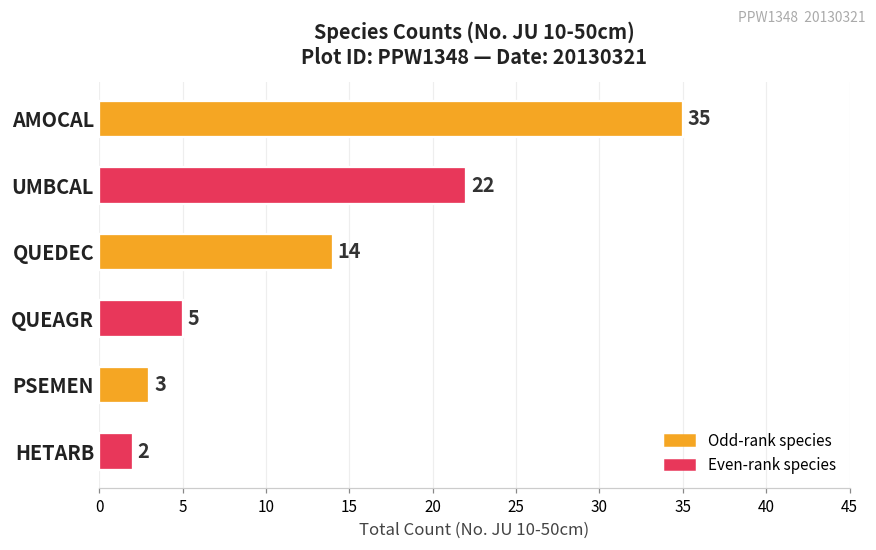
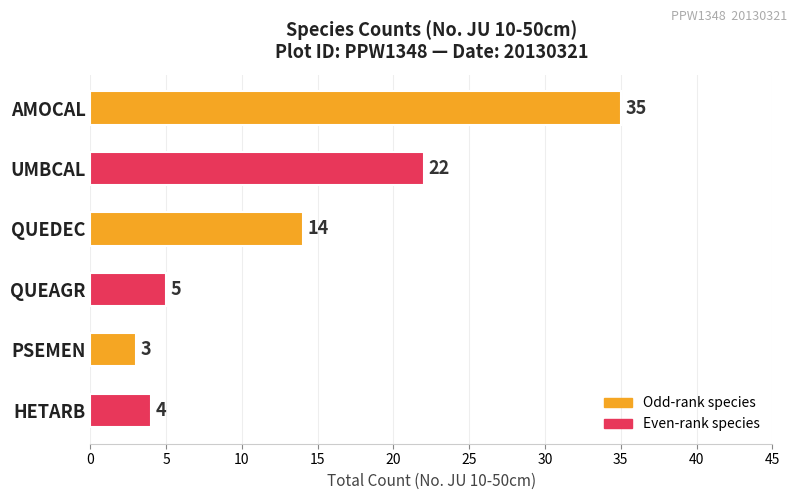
  {
    "AMOCAL": 35,
    "UMBCAL": 22,
    "QUEDEC": 14,
    "QUEAGR": 5,
    "PSEMEN": 3,
-   "HETARB": 2
+   "HETARB": 4
  }
